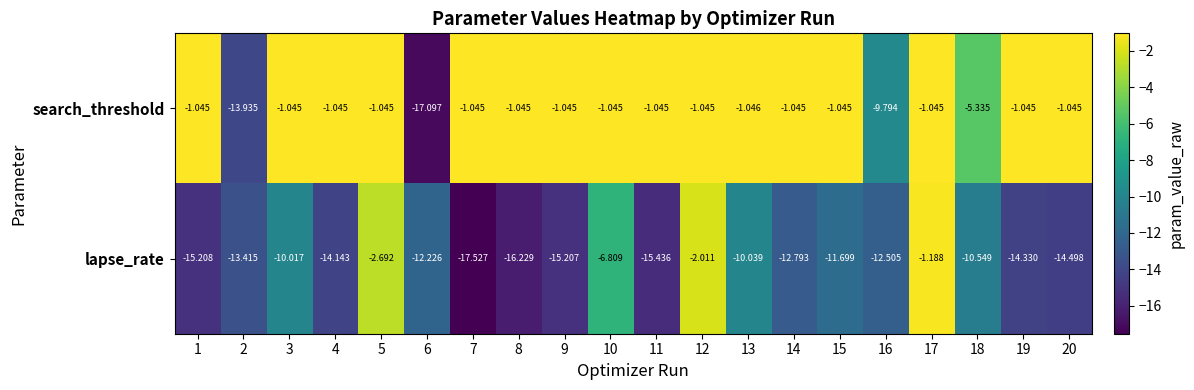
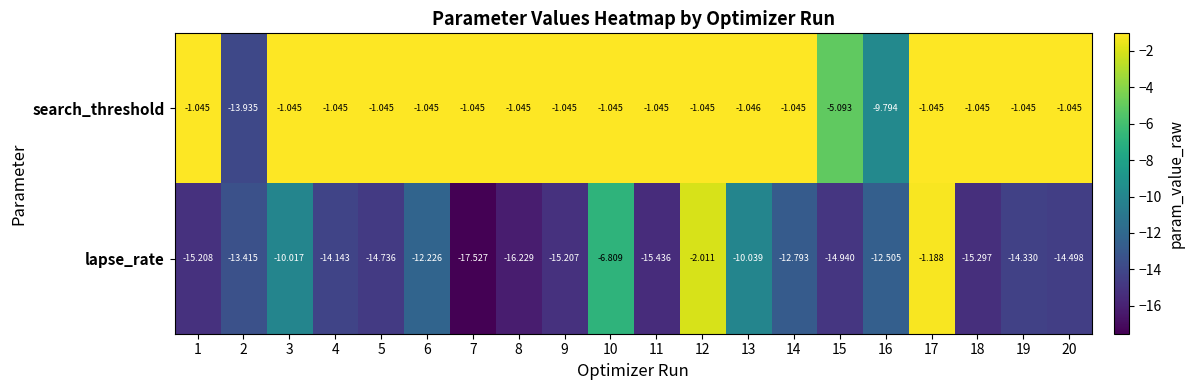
  {
    "search_threshold": {
      "1": -1.045,
      "2": -13.935,
      "3": -1.045,
      "4": -1.045,
      "5": -1.045,
-     "6": -17.097,
+     "6": -1.045,
      "7": -1.045,
      "8": -1.045,
      "9": -1.045,
      "10": -1.045,
      "11": -1.045,
      "12": -1.045,
      "13": -1.046,
      "14": -1.045,
-     "15": -1.045,
+     "15": -5.093,
      "16": -9.794,
      "17": -1.045,
-     "18": -5.335,
+     "18": -1.045,
      "19": -1.045,
      "20": -1.045
    },
    "lapse_rate": {
      "1": -15.208,
      "2": -13.415,
      "3": -10.017,
      "4": -14.143,
-     "5": -2.692,
+     "5": -14.736,
      "6": -12.226,
      "7": -17.527,
      "8": -16.229,
      "9": -15.207,
      "10": -6.809,
      "11": -15.436,
      "12": -2.011,
      "13": -10.039,
      "14": -12.793,
-     "15": -11.699,
+     "15": -14.940,
      "16": -12.505,
      "17": -1.188,
-     "18": -10.549,
+     "18": -15.297,
      "19": -14.330,
      "20": -14.498
    }
  }
